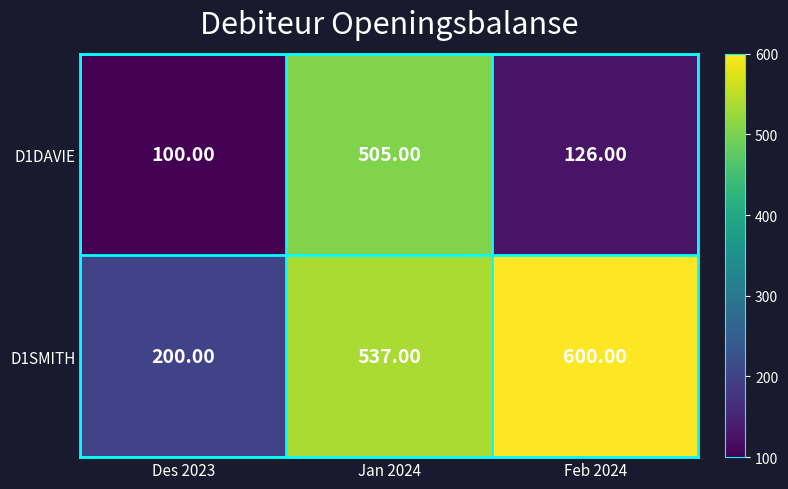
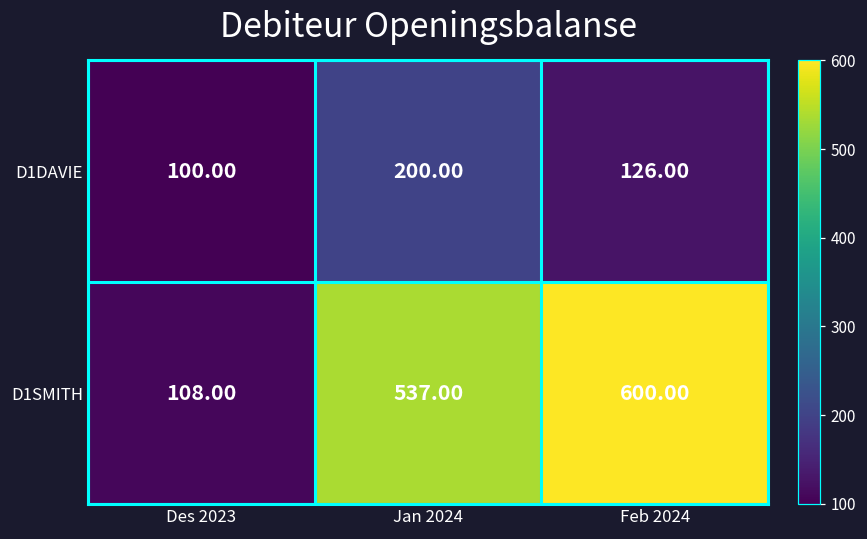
  {
    "D1DAVIE": {
      "Des 2023": 100.00,
-     "Jan 2024": 505.00,
+     "Jan 2024": 200.00,
      "Feb 2024": 126.00
    },
    "D1SMITH": {
-     "Des 2023": 200.00,
+     "Des 2023": 108.00,
      "Jan 2024": 537.00,
      "Feb 2024": 600.00
    }
  }
